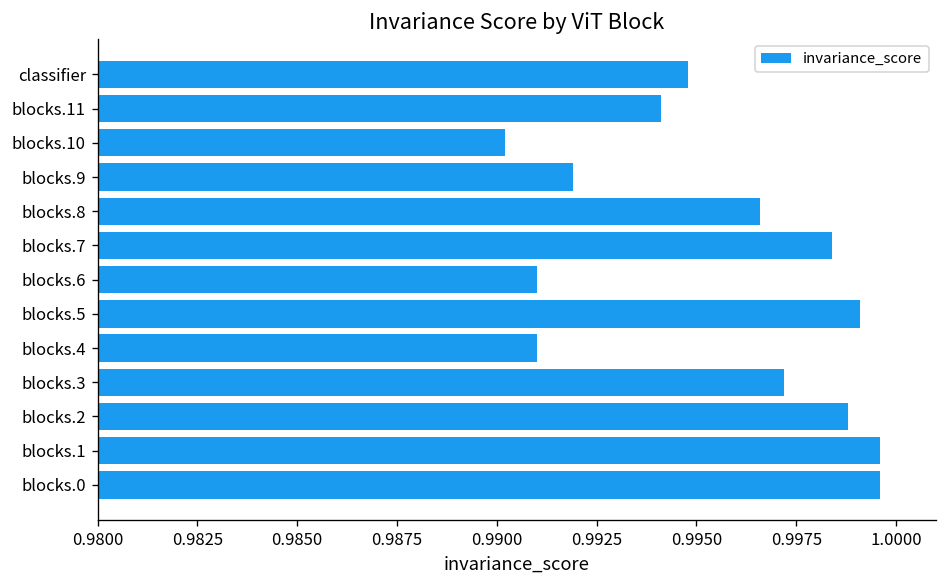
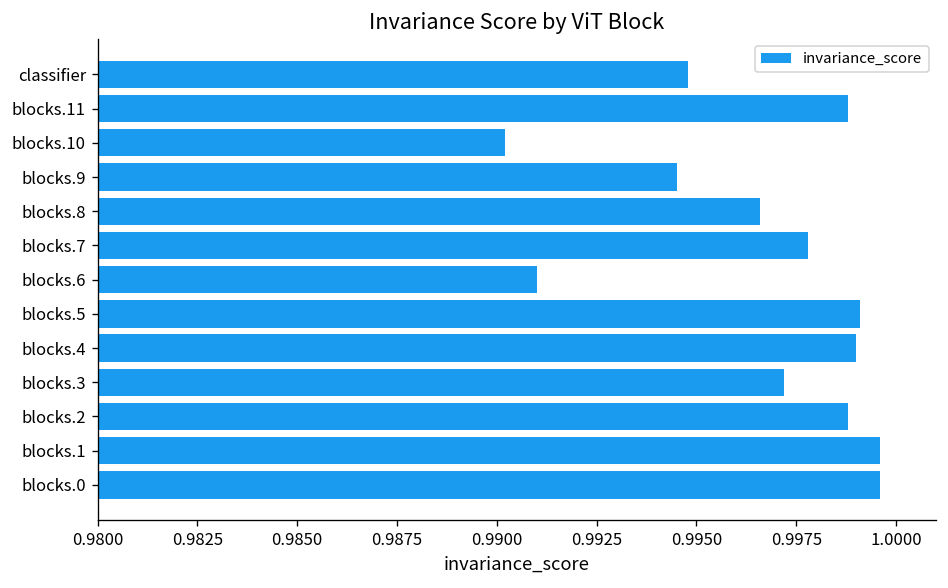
  {
    "classifier": 0.9948,
-   "blocks.11": 0.9941,
+   "blocks.11": 0.9988,
    "blocks.10": 0.9902,
-   "blocks.9": 0.9919,
+   "blocks.9": 0.9945,
    "blocks.8": 0.9966,
-   "blocks.7": 0.9984,
+   "blocks.7": 0.9978,
    "blocks.6": 0.9910,
    "blocks.5": 0.9991,
-   "blocks.4": 0.991,
+   "blocks.4": 0.999,
    "blocks.3": 0.9972,
    "blocks.2": 0.9988,
    "blocks.1": 0.9996,
    "blocks.0": 0.9996
  }
